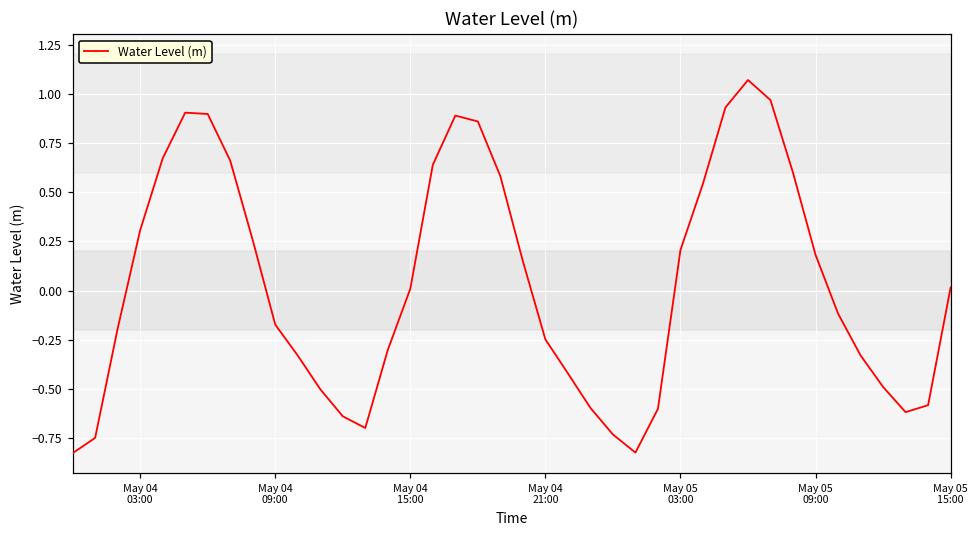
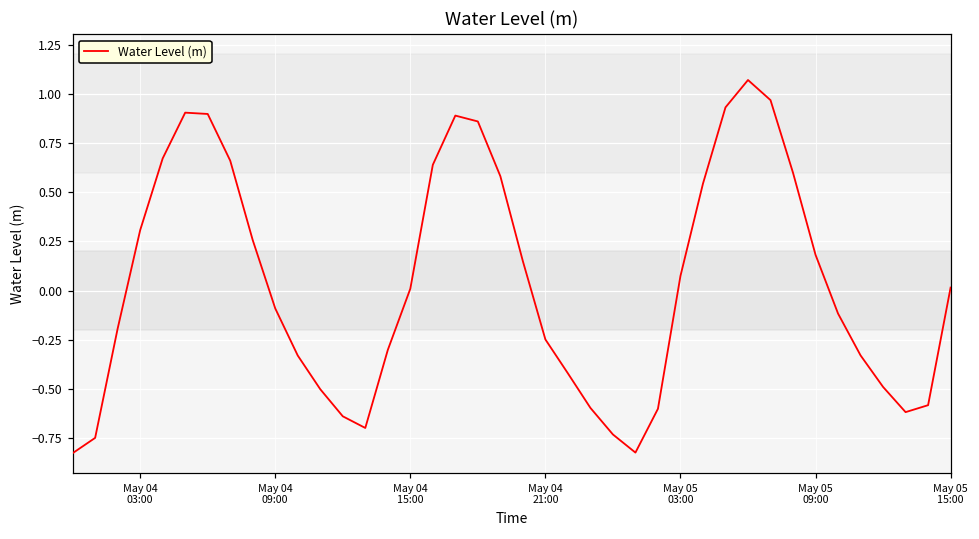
  {
    "May 04 03:00": 0.31,
-   "May 04 09:00": -0.17,
+   "May 04 09:00": -0.09,
    "May 04 15:00": 0.01,
    "May 04 21:00": -0.25,
-   "May 05 03:00": 0.21,
+   "May 05 03:00": 0.07,
    "May 05 09:00": 0.18,
    "May 05 15:00": 0.02
  }
